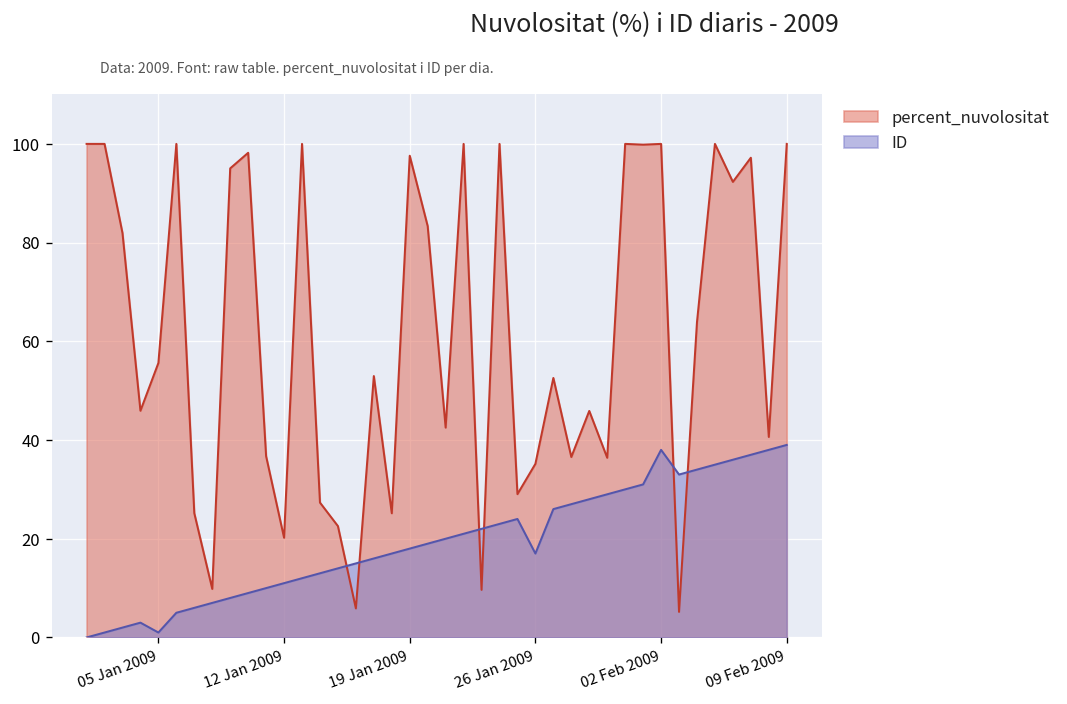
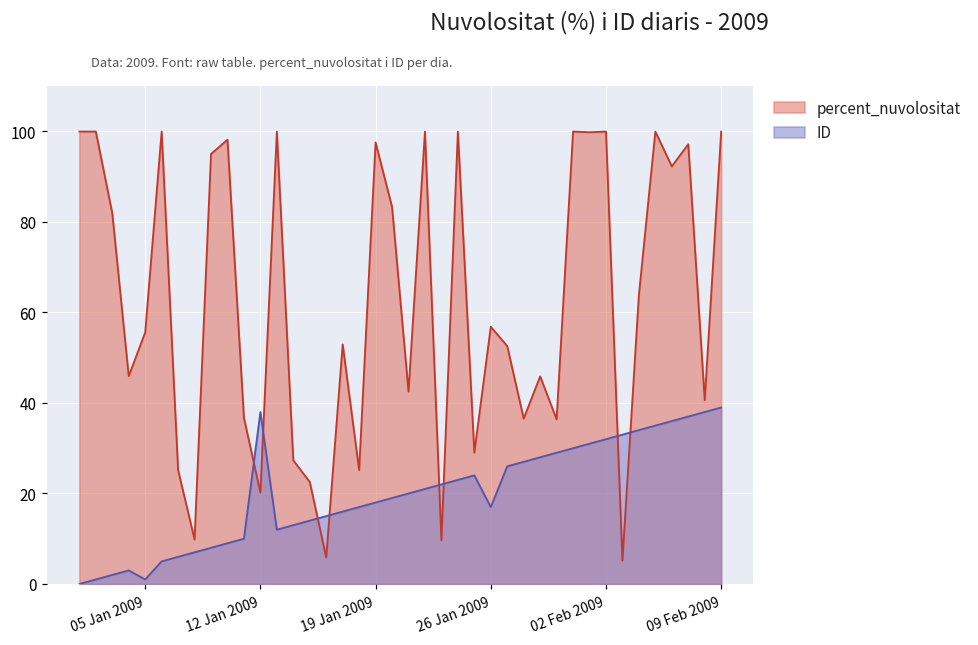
  {
    "percent_nuvolositat": {
      "05 Jan 2009": 56,
      "12 Jan 2009": 20,
      "19 Jan 2009": 98,
-     "26 Jan 2009": 35,
+     "26 Jan 2009": 57,
      "02 Feb 2009": 100,
      "09 Feb 2009": 100
    },
    "ID": {
      "05 Jan 2009": 1,
-     "12 Jan 2009": 11,
+     "12 Jan 2009": 38,
      "19 Jan 2009": 18,
      "26 Jan 2009": 17,
-     "02 Feb 2009": 38,
+     "02 Feb 2009": 32,
      "09 Feb 2009": 39
    }
  }
